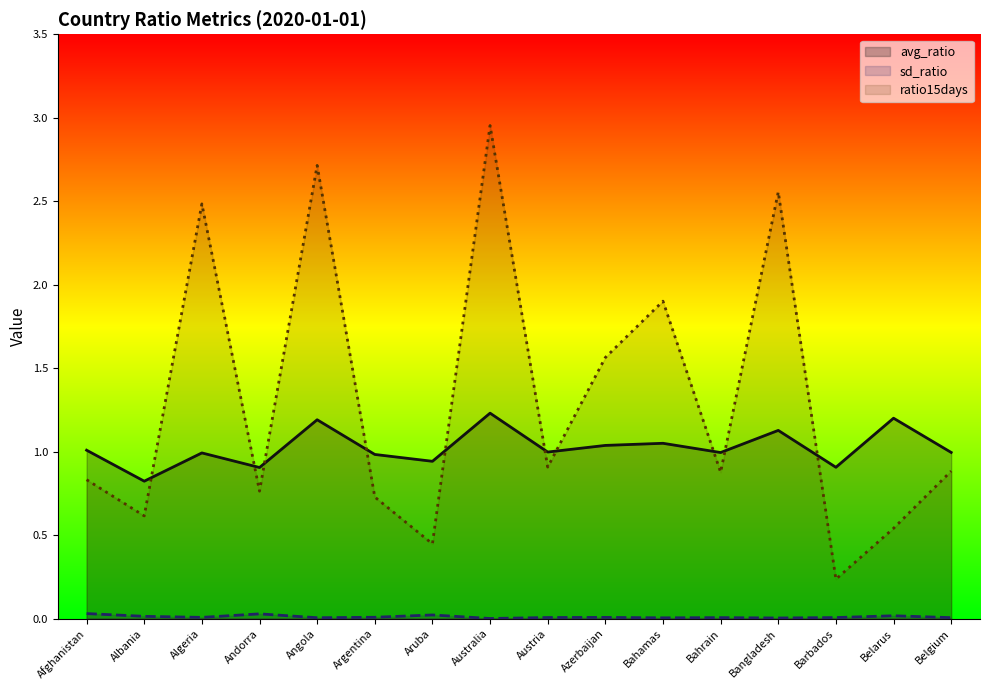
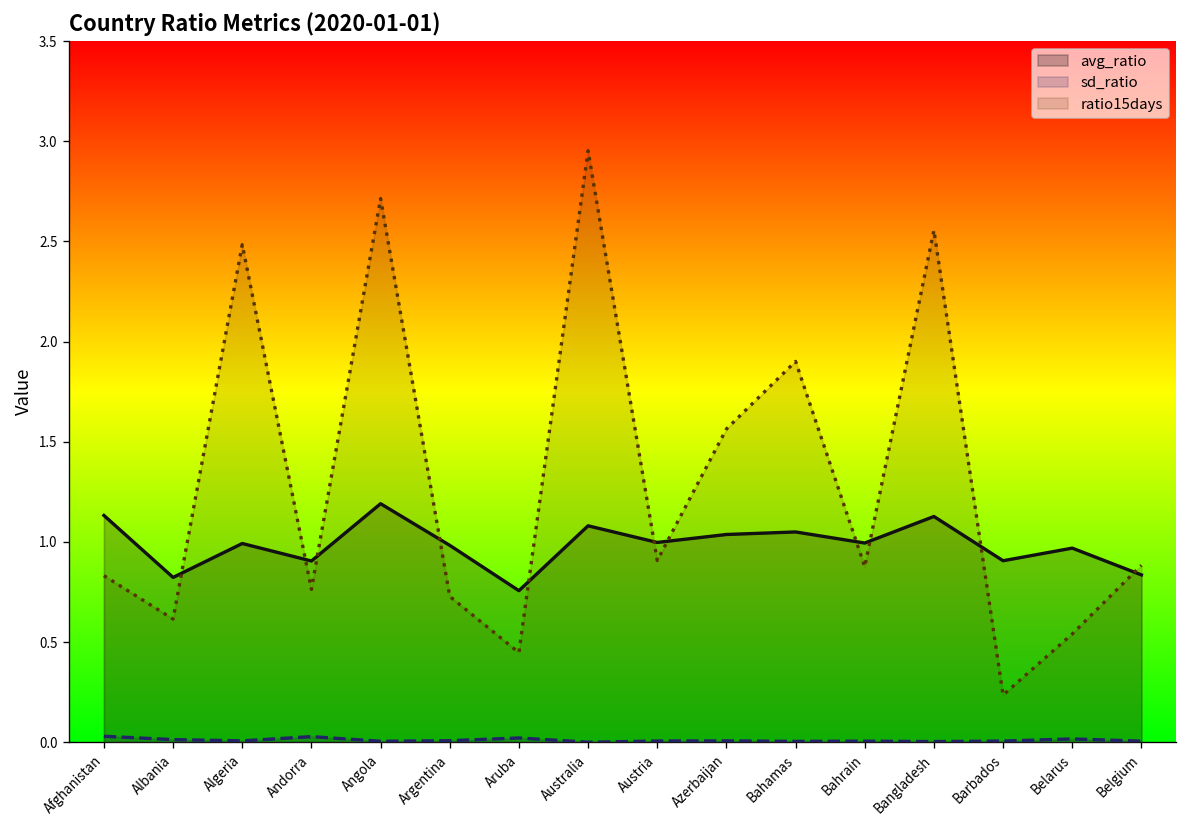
  {
    "avg_ratio": {
-     "Afghanistan": 1.01,
+     "Afghanistan": 1.13,
      "Albania": 0.82,
      "Algeria": 0.99,
      "Andorra": 0.90,
      "Angola": 1.19,
      "Argentina": 0.98,
-     "Aruba": 0.94,
-     "Australia": 1.23,
+     "Aruba": 0.76,
+     "Australia": 1.08,
      "Austria": 1.00,
      "Azerbaijan": 1.04,
      "Bahamas": 1.05,
      "Bahrain": 0.99,
      "Bangladesh": 1.13,
      "Barbados": 0.91,
-     "Belarus": 1.20,
-     "Belgium": 1.00
+     "Belarus": 0.97,
+     "Belgium": 0.84
    }
  }
